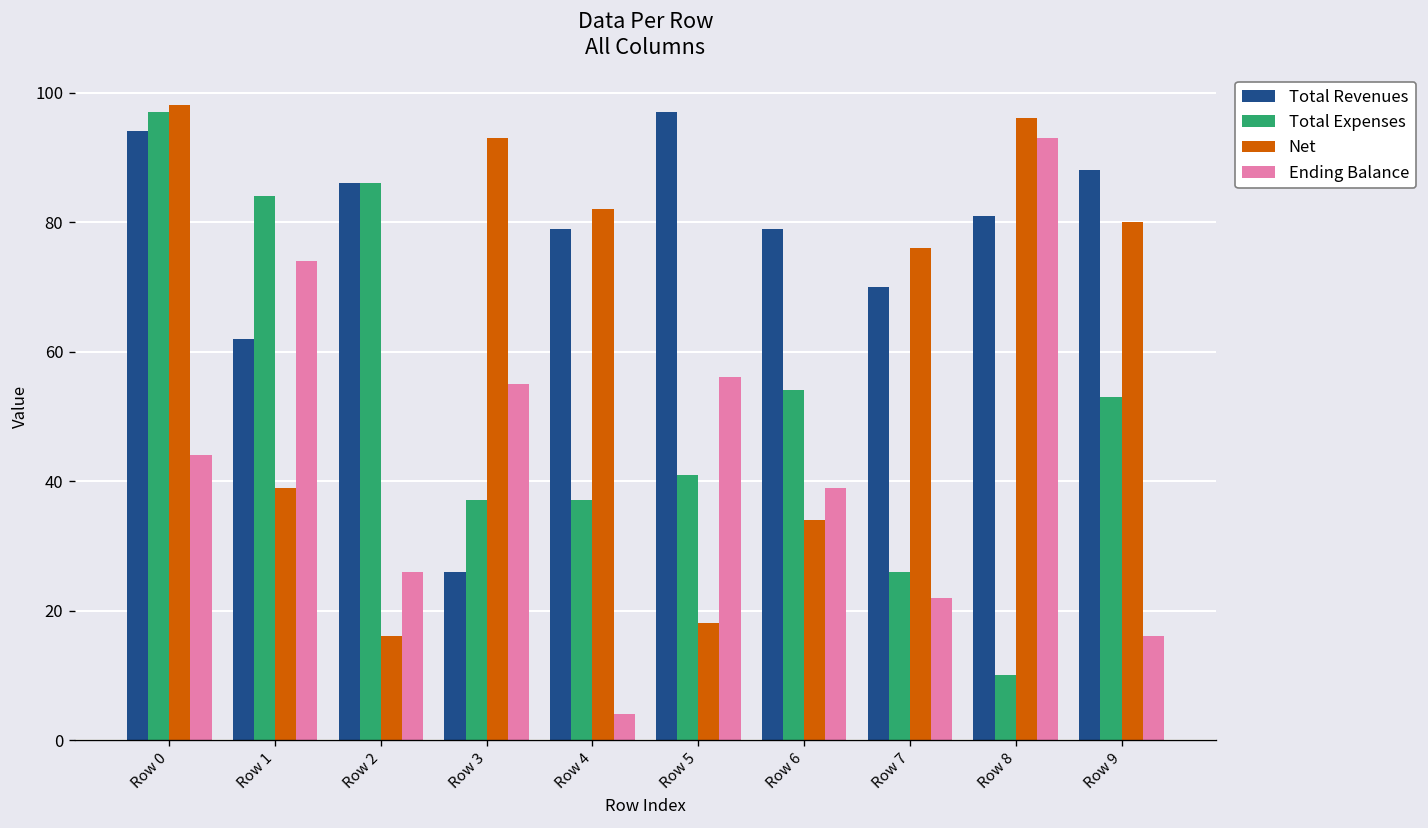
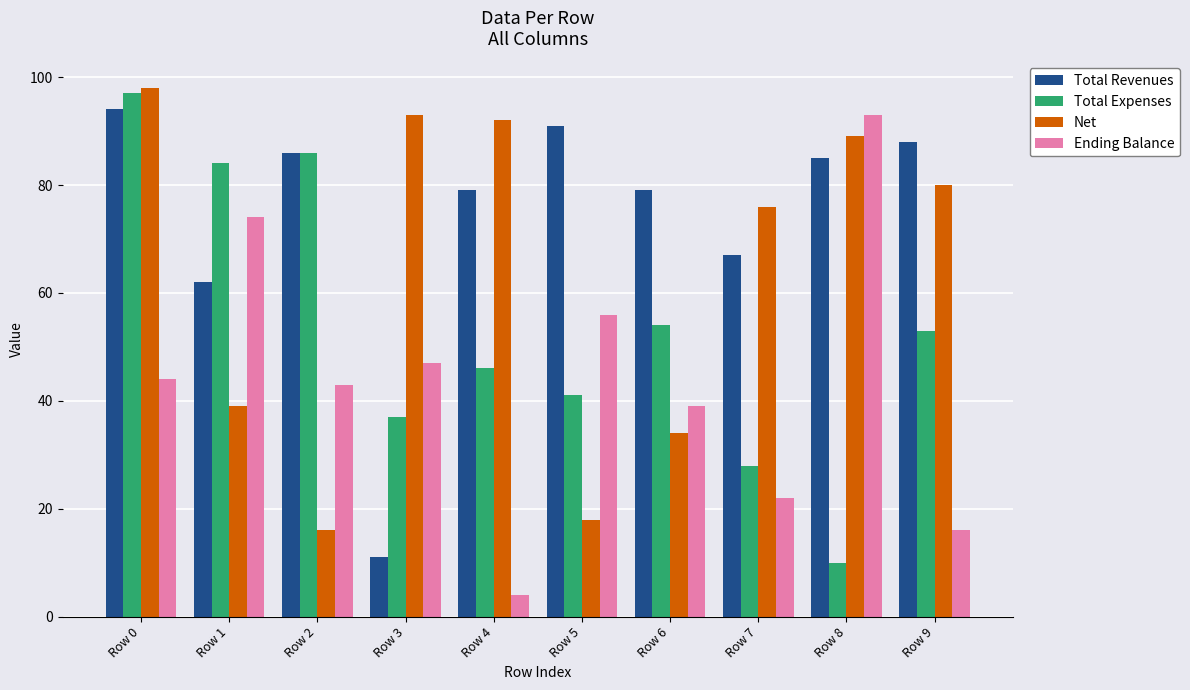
  {
    "Total Revenues": {
      "Row 0": 94,
      "Row 1": 62,
      "Row 2": 86,
-     "Row 3": 26,
+     "Row 3": 11,
      "Row 4": 79,
-     "Row 5": 97,
+     "Row 5": 91,
      "Row 6": 79,
-     "Row 7": 70,
-     "Row 8": 81,
+     "Row 7": 67,
+     "Row 8": 85,
      "Row 9": 88
    },
    "Total Expenses": {
      "Row 0": 97,
      "Row 1": 84,
      "Row 2": 86,
      "Row 3": 37,
-     "Row 4": 37,
+     "Row 4": 46,
      "Row 5": 41,
      "Row 6": 54,
-     "Row 7": 26,
+     "Row 7": 28,
      "Row 8": 10,
      "Row 9": 53
    },
    "Net": {
      "Row 0": 98,
      "Row 1": 39,
      "Row 2": 16,
      "Row 3": 93,
-     "Row 4": 82,
+     "Row 4": 92,
      "Row 5": 18,
      "Row 6": 34,
      "Row 7": 76,
-     "Row 8": 96,
+     "Row 8": 89,
      "Row 9": 80
    },
    "Ending Balance": {
      "Row 0": 44,
      "Row 1": 74,
-     "Row 2": 26,
-     "Row 3": 55,
+     "Row 2": 43,
+     "Row 3": 47,
      "Row 4": 4,
      "Row 5": 56,
      "Row 6": 39,
      "Row 7": 22,
      "Row 8": 93,
      "Row 9": 16
    }
  }
